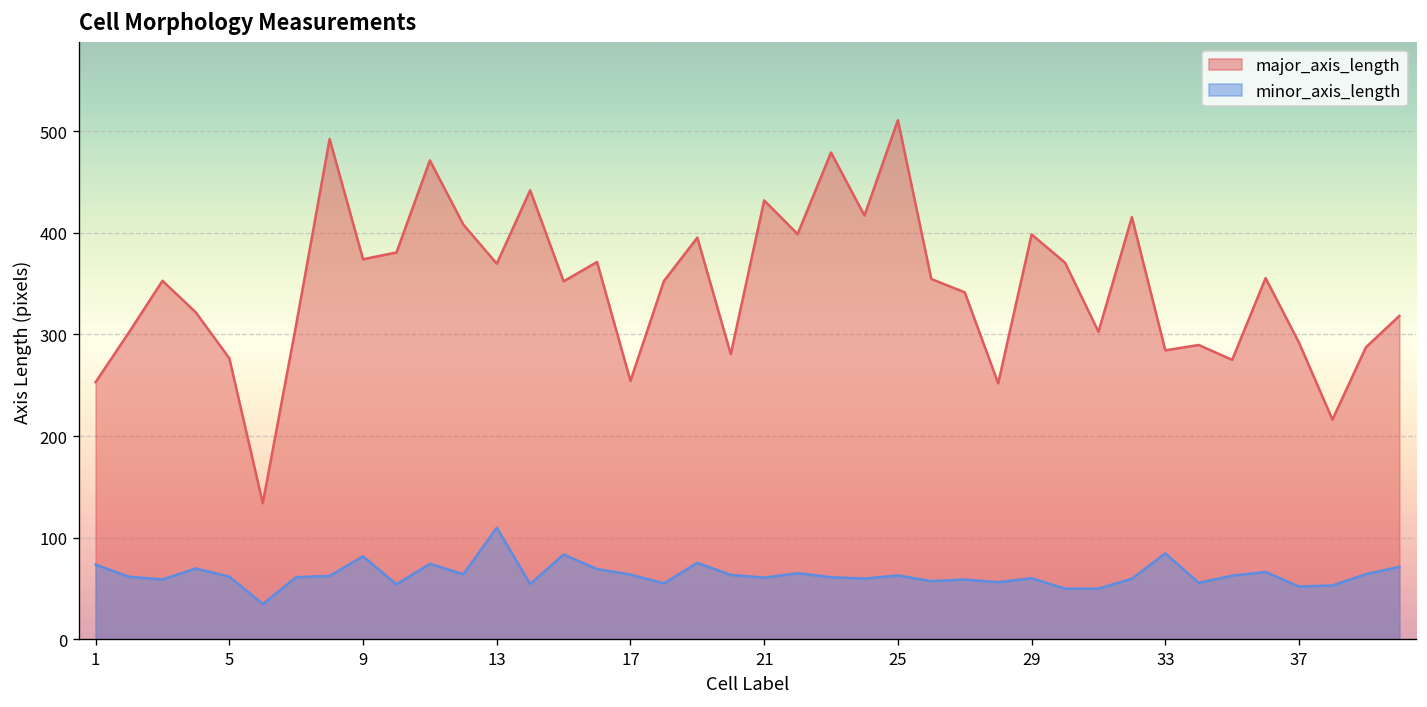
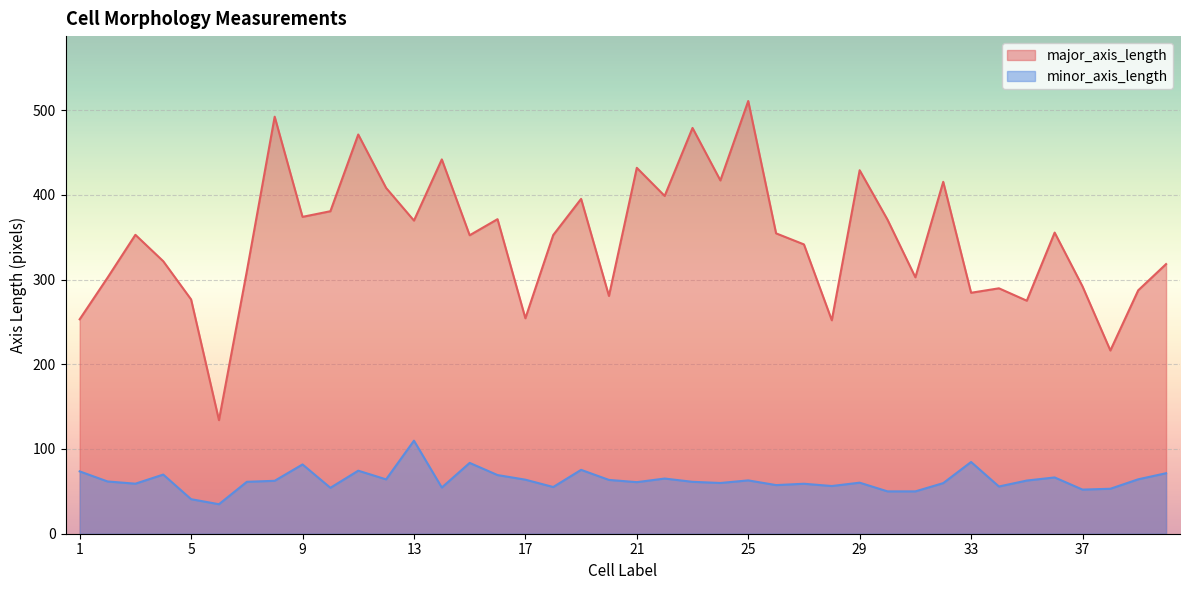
  {
    "major_axis_length": {
      "1": 250,
      "5": 280,
      "9": 370,
      "13": 370,
      "17": 250,
      "21": 430,
      "25": 510,
-     "29": 400,
+     "29": 430,
      "33": 280,
      "37": 290
    },
    "minor_axis_length": {
      "1": 70,
-     "5": 60,
+     "5": 40,
      "9": 80,
      "13": 110,
      "17": 60,
      "21": 60,
      "25": 60,
      "29": 60,
      "33": 80,
      "37": 50
    }
  }
